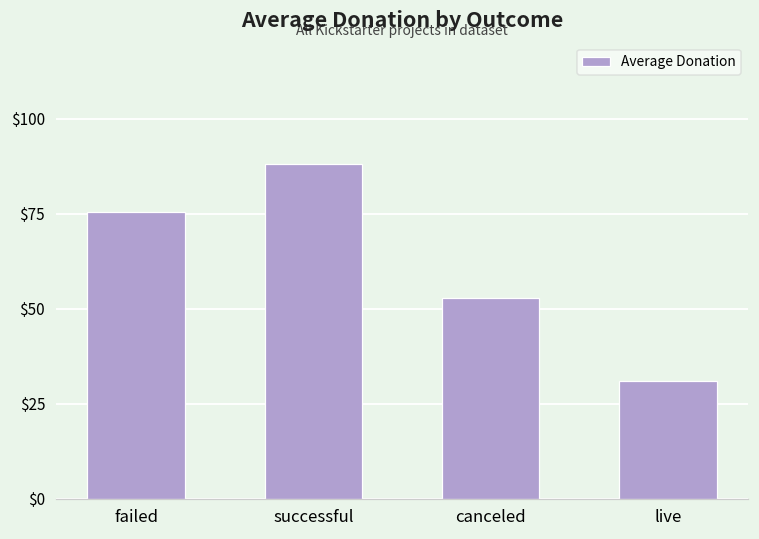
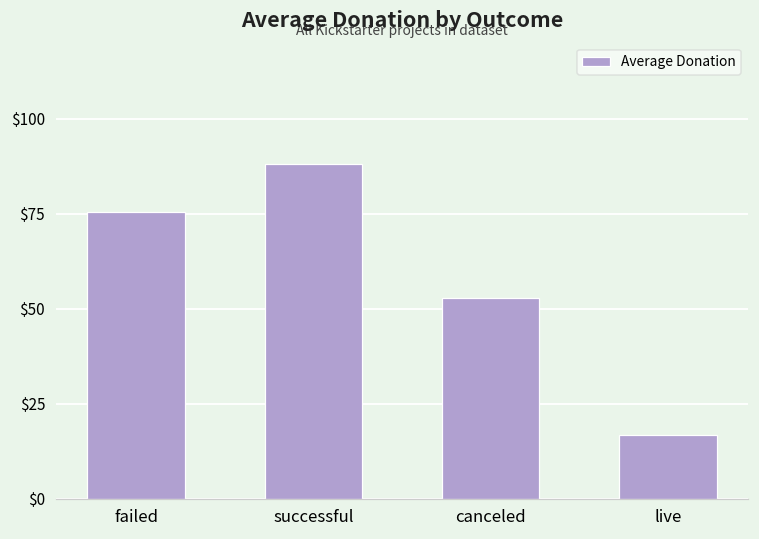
  {
    "failed": "$75",
    "successful": "$88",
    "canceled": "$53",
-   "live": "$31"
+   "live": "$17"
  }
